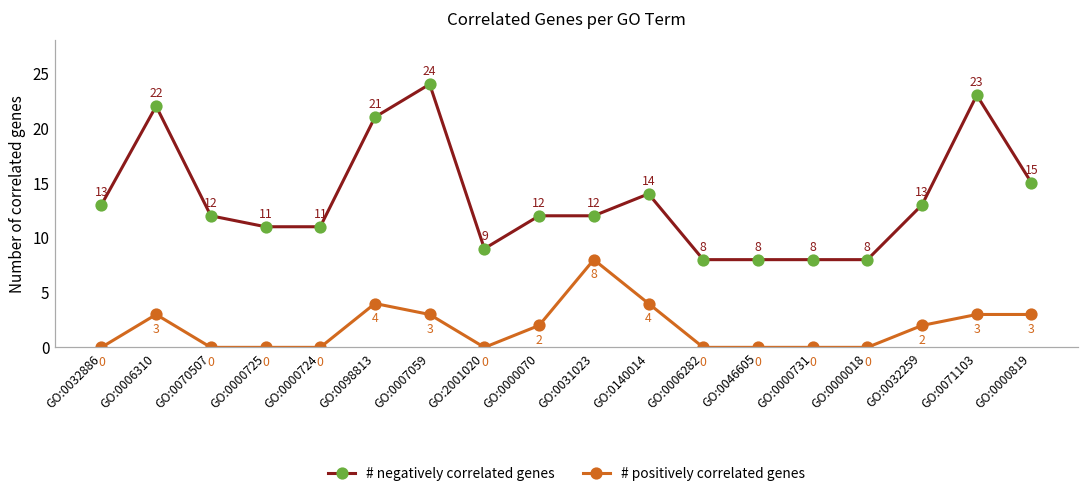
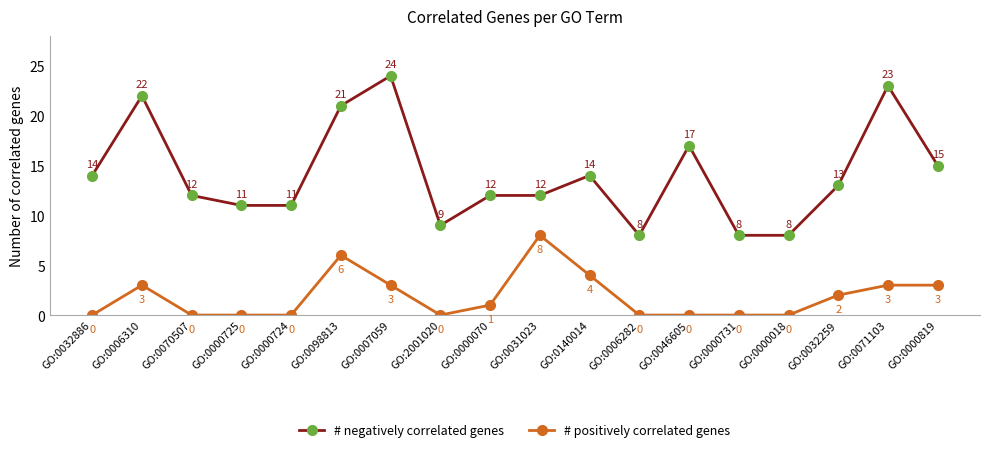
  {
    "# negatively correlated genes": {
-     "GO:0032886": 13,
+     "GO:0032886": 14,
      "GO:0006310": 22,
      "GO:0070507": 12,
      "GO:0000725": 11,
      "GO:0000724": 11,
      "GO:0098813": 21,
      "GO:0007059": 24,
      "GO:2001020": 9,
      "GO:0000070": 12,
      "GO:0031023": 12,
      "GO:0140014": 14,
      "GO:0006282": 8,
-     "GO:0046605": 8,
+     "GO:0046605": 17,
      "GO:0000731": 8,
      "GO:0000018": 8,
      "GO:0032259": 13,
      "GO:0071103": 23,
      "GO:0000819": 15
    },
    "# positively correlated genes": {
      "GO:0032886": 0,
      "GO:0006310": 3,
      "GO:0070507": 0,
      "GO:0000725": 0,
      "GO:0000724": 0,
-     "GO:0098813": 4,
+     "GO:0098813": 6,
      "GO:0007059": 3,
      "GO:2001020": 0,
-     "GO:0000070": 2,
+     "GO:0000070": 1,
      "GO:0031023": 8,
      "GO:0140014": 4,
      "GO:0006282": 0,
      "GO:0046605": 0,
      "GO:0000731": 0,
      "GO:0000018": 0,
      "GO:0032259": 2,
      "GO:0071103": 3,
      "GO:0000819": 3
    }
  }
